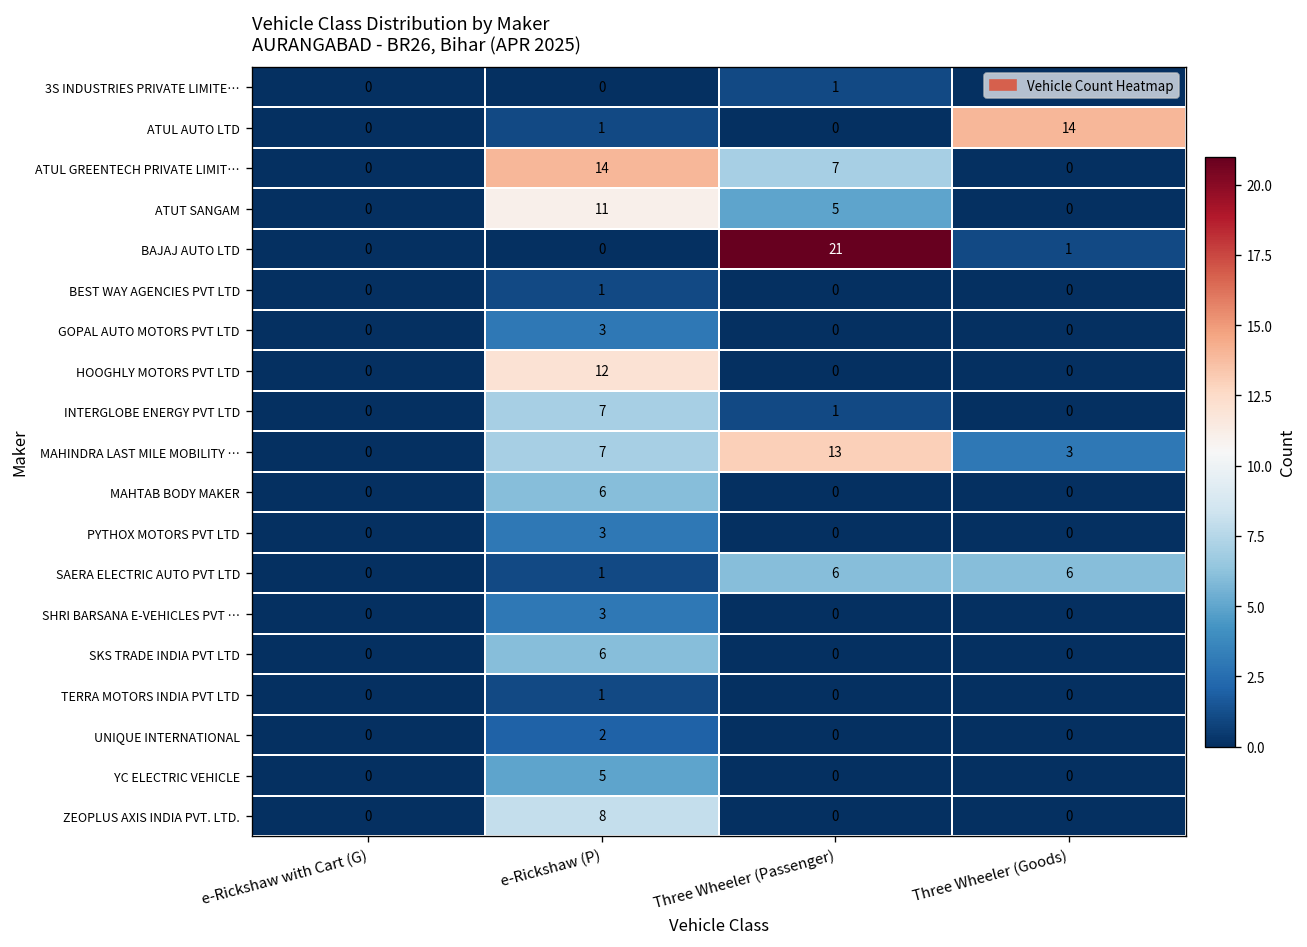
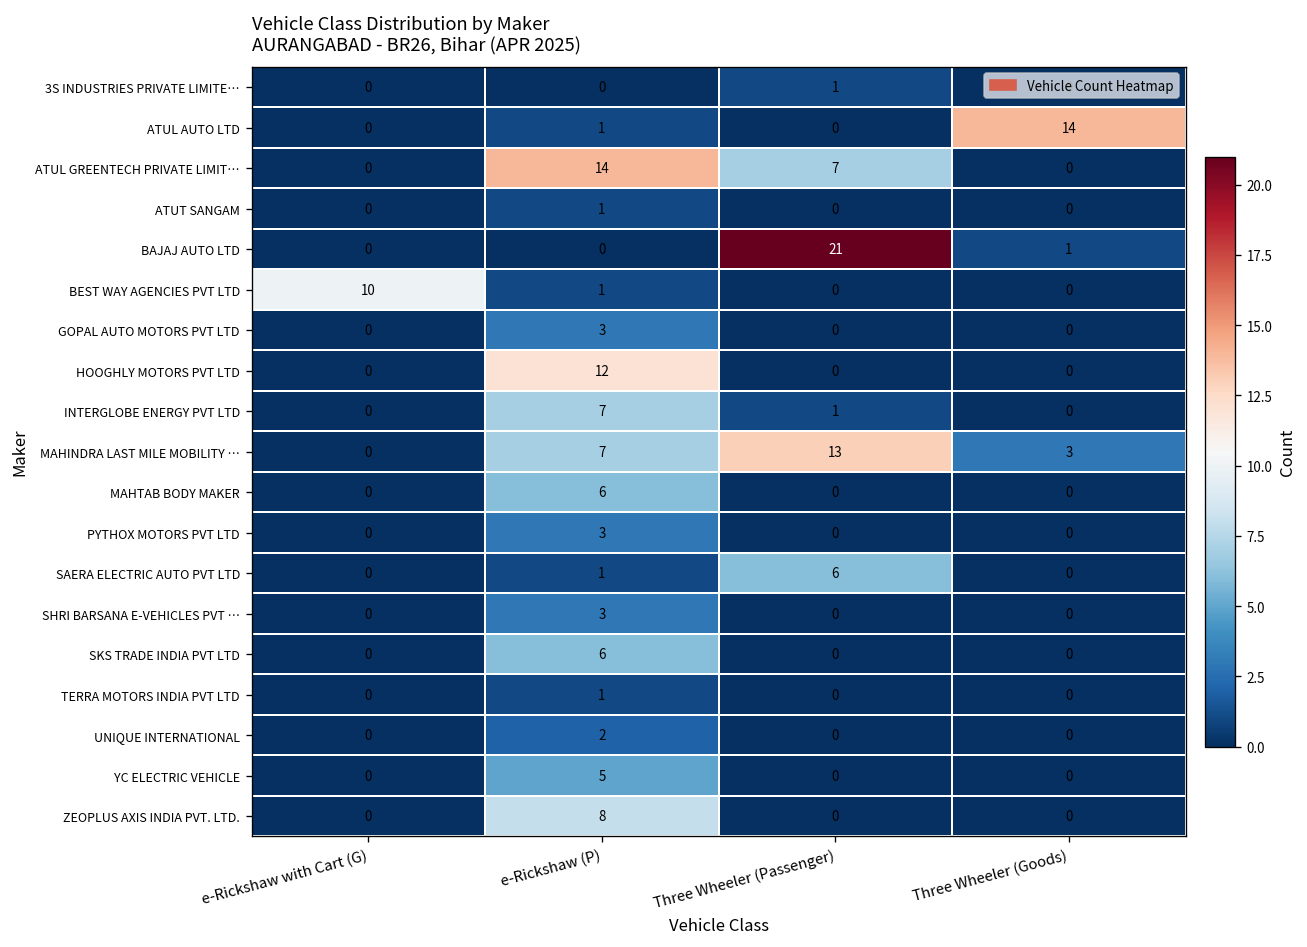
  {
    "3S INDUSTRIES PRIVATE LIMITE…": {
      "e-Rickshaw with Cart (G)": 0,
      "e-Rickshaw (P)": 0,
      "Three Wheeler (Passenger)": 1
    },
    "ATUL AUTO LTD": {
      "e-Rickshaw with Cart (G)": 0,
      "e-Rickshaw (P)": 1,
      "Three Wheeler (Passenger)": 0,
      "Three Wheeler (Goods)": 14
    },
    "ATUL GREENTECH PRIVATE LIMIT…": {
      "e-Rickshaw with Cart (G)": 0,
      "e-Rickshaw (P)": 14,
      "Three Wheeler (Passenger)": 7,
      "Three Wheeler (Goods)": 0
    },
    "ATUT SANGAM": {
      "e-Rickshaw with Cart (G)": 0,
-     "e-Rickshaw (P)": 11,
-     "Three Wheeler (Passenger)": 5,
+     "e-Rickshaw (P)": 1,
+     "Three Wheeler (Passenger)": 0,
      "Three Wheeler (Goods)": 0
    },
    "BAJAJ AUTO LTD": {
      "e-Rickshaw with Cart (G)": 0,
      "e-Rickshaw (P)": 0,
      "Three Wheeler (Passenger)": 21,
      "Three Wheeler (Goods)": 1
    },
    "BEST WAY AGENCIES PVT LTD": {
-     "e-Rickshaw with Cart (G)": 0,
+     "e-Rickshaw with Cart (G)": 10,
      "e-Rickshaw (P)": 1,
      "Three Wheeler (Passenger)": 0,
      "Three Wheeler (Goods)": 0
    },
    "GOPAL AUTO MOTORS PVT LTD": {
      "e-Rickshaw with Cart (G)": 0,
      "e-Rickshaw (P)": 3,
      "Three Wheeler (Passenger)": 0,
      "Three Wheeler (Goods)": 0
    },
    "HOOGHLY MOTORS PVT LTD": {
      "e-Rickshaw with Cart (G)": 0,
      "e-Rickshaw (P)": 12,
      "Three Wheeler (Passenger)": 0,
      "Three Wheeler (Goods)": 0
    },
    "INTERGLOBE ENERGY PVT LTD": {
      "e-Rickshaw with Cart (G)": 0,
      "e-Rickshaw (P)": 7,
      "Three Wheeler (Passenger)": 1,
      "Three Wheeler (Goods)": 0
    },
    "MAHINDRA LAST MILE MOBILITY …": {
      "e-Rickshaw with Cart (G)": 0,
      "e-Rickshaw (P)": 7,
      "Three Wheeler (Passenger)": 13,
      "Three Wheeler (Goods)": 3
    },
    "MAHTAB BODY MAKER": {
      "e-Rickshaw with Cart (G)": 0,
      "e-Rickshaw (P)": 6,
      "Three Wheeler (Passenger)": 0,
      "Three Wheeler (Goods)": 0
    },
    "PYTHOX MOTORS PVT LTD": {
      "e-Rickshaw with Cart (G)": 0,
      "e-Rickshaw (P)": 3,
      "Three Wheeler (Passenger)": 0,
      "Three Wheeler (Goods)": 0
    },
    "SAERA ELECTRIC AUTO PVT LTD": {
      "e-Rickshaw with Cart (G)": 0,
      "e-Rickshaw (P)": 1,
      "Three Wheeler (Passenger)": 6,
-     "Three Wheeler (Goods)": 6
+     "Three Wheeler (Goods)": 0
    },
    "SHRI BARSANA E-VEHICLES PVT …": {
      "e-Rickshaw with Cart (G)": 0,
      "e-Rickshaw (P)": 3,
      "Three Wheeler (Passenger)": 0,
      "Three Wheeler (Goods)": 0
    },
    "SKS TRADE INDIA PVT LTD": {
      "e-Rickshaw with Cart (G)": 0,
      "e-Rickshaw (P)": 6,
      "Three Wheeler (Passenger)": 0,
      "Three Wheeler (Goods)": 0
    },
    "TERRA MOTORS INDIA PVT LTD": {
      "e-Rickshaw with Cart (G)": 0,
      "e-Rickshaw (P)": 1,
      "Three Wheeler (Passenger)": 0,
      "Three Wheeler (Goods)": 0
    },
    "UNIQUE INTERNATIONAL": {
      "e-Rickshaw with Cart (G)": 0,
      "e-Rickshaw (P)": 2,
      "Three Wheeler (Passenger)": 0,
      "Three Wheeler (Goods)": 0
    },
    "YC ELECTRIC VEHICLE": {
      "e-Rickshaw with Cart (G)": 0,
      "e-Rickshaw (P)": 5,
      "Three Wheeler (Passenger)": 0,
      "Three Wheeler (Goods)": 0
    },
    "ZEOPLUS AXIS INDIA PVT. LTD.": {
      "e-Rickshaw with Cart (G)": 0,
      "e-Rickshaw (P)": 8,
      "Three Wheeler (Passenger)": 0,
      "Three Wheeler (Goods)": 0
    }
  }
